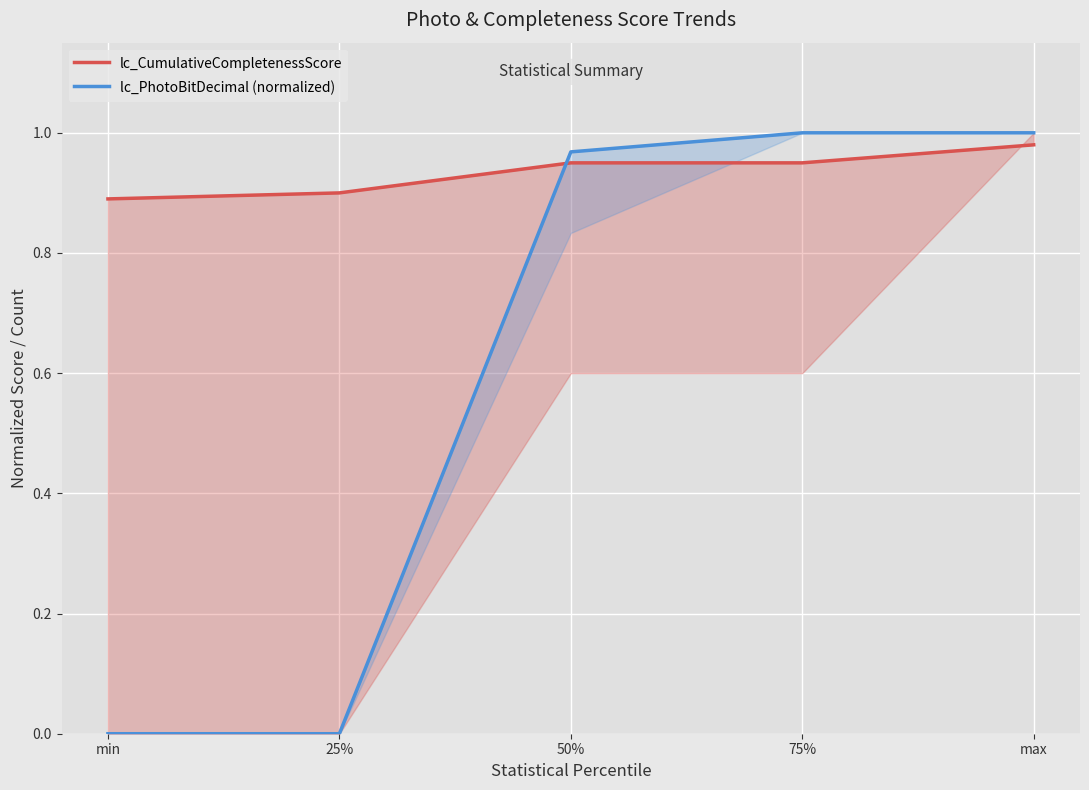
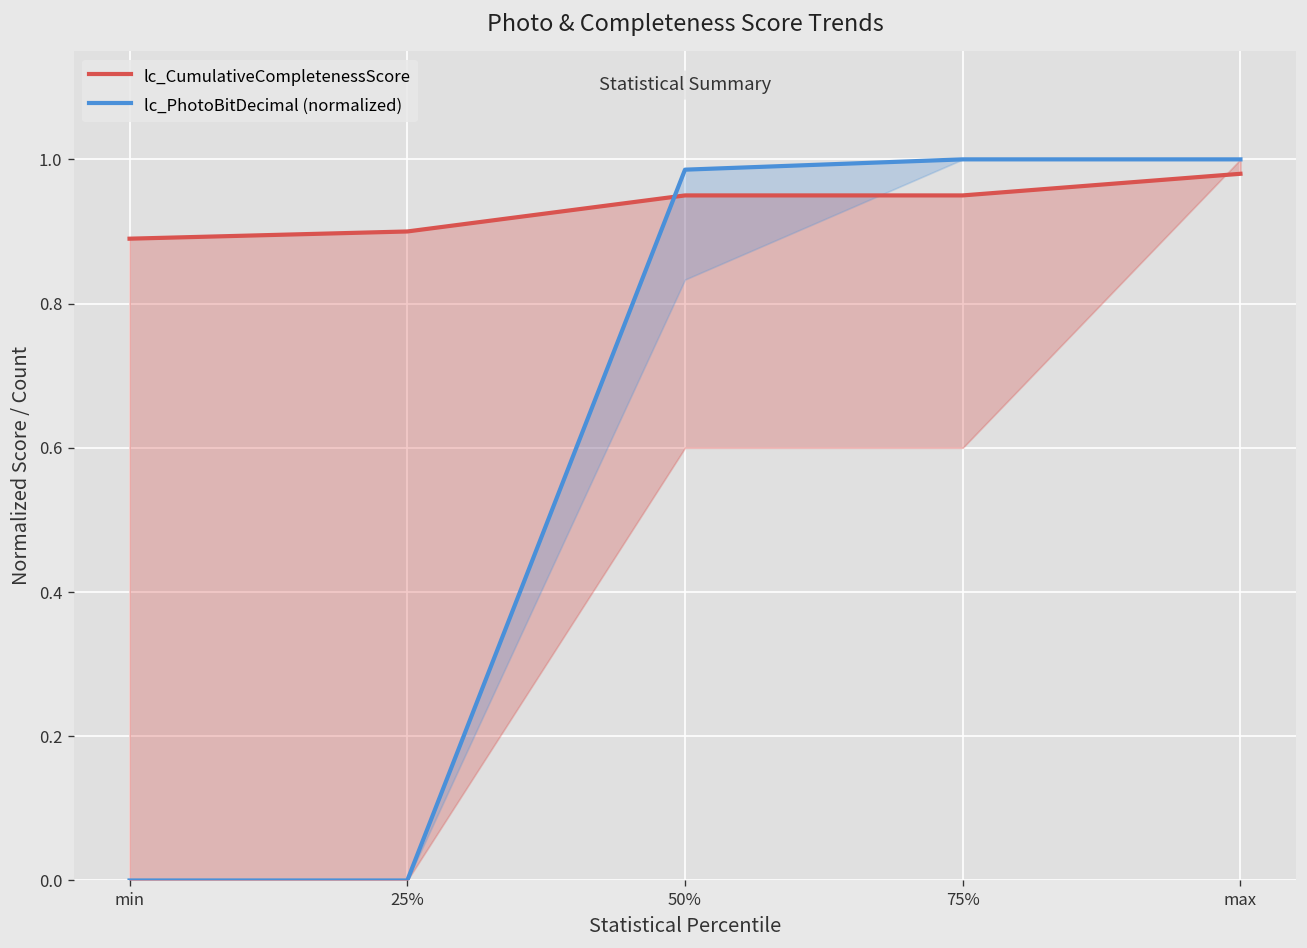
  {
    "lc_PhotoBitDecimal (normalized)": {
      "min": 0.00,
      "25%": 0.00,
-     "50%": 0.97,
+     "50%": 0.99,
      "75%": 1.00
    }
  }
